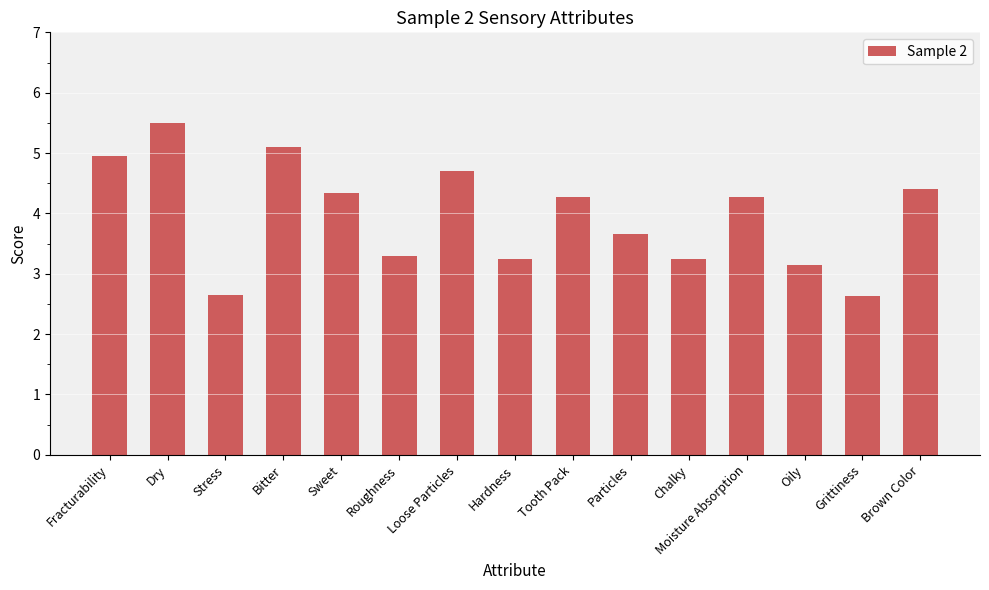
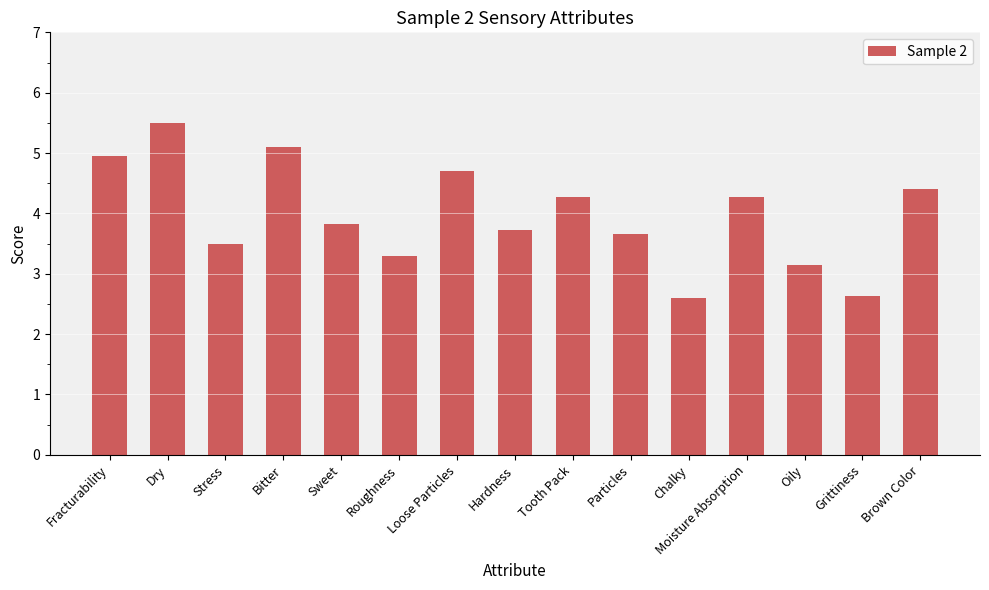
  {
    "Fracturability": 4.9,
    "Dry": 5.5,
-   "Stress": 2.6,
+   "Stress": 3.5,
    "Bitter": 5.1,
-   "Sweet": 4.3,
+   "Sweet": 3.8,
    "Roughness": 3.3,
    "Loose Particles": 4.7,
-   "Hardness": 3.2,
+   "Hardness": 3.7,
    "Tooth Pack": 4.3,
    "Particles": 3.7,
-   "Chalky": 3.2,
+   "Chalky": 2.6,
    "Moisture Absorption": 4.3,
    "Oily": 3.1,
    "Grittiness": 2.6,
    "Brown Color": 4.4
  }
